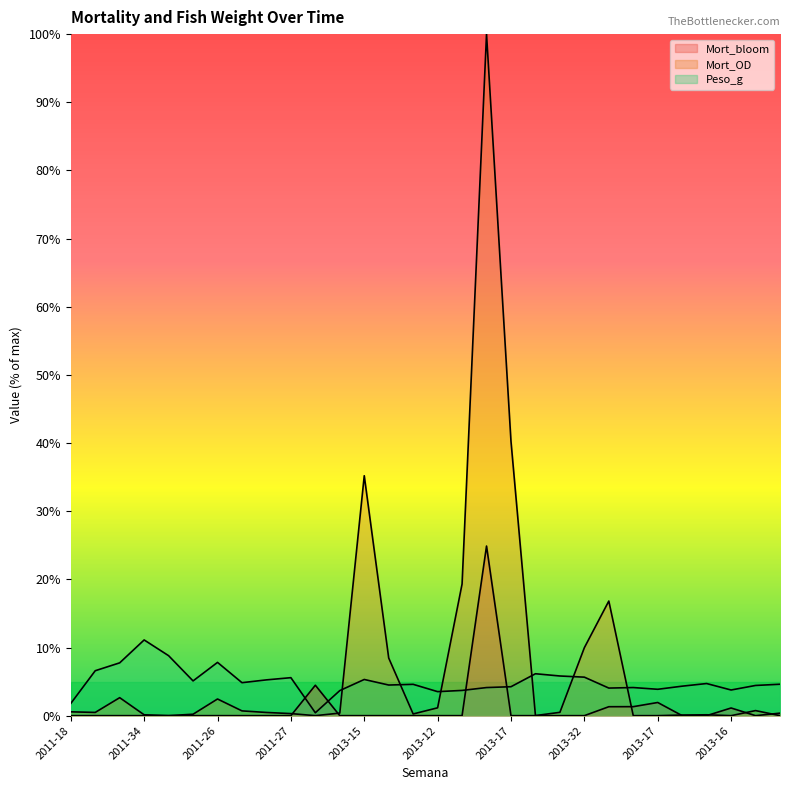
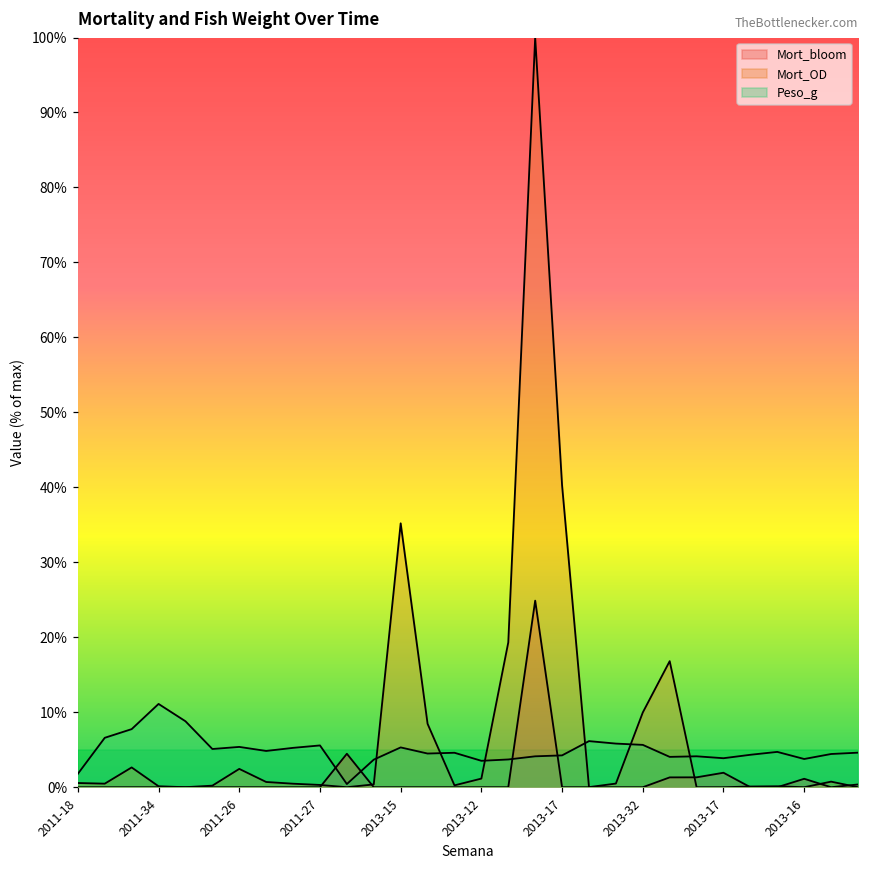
  {
    "Peso_g": {
      "2011-34": "11%",
-     "2011-26": "8%",
+     "2011-26": "5%",
      "2013-15": "5%",
      "2013-32": "6%"
    }
  }
